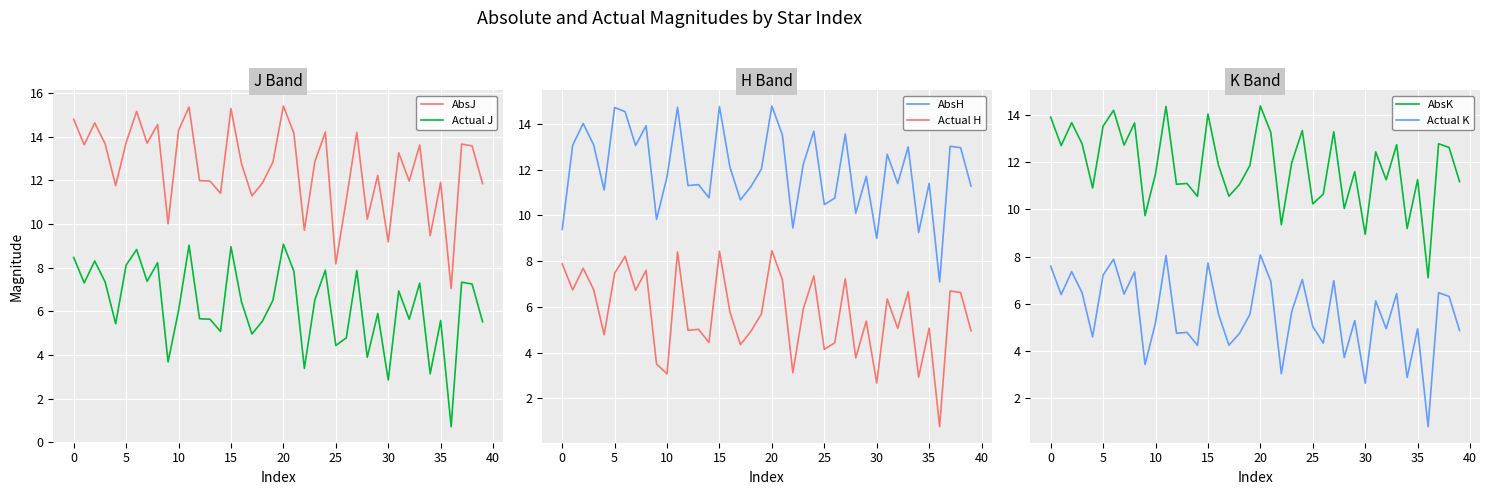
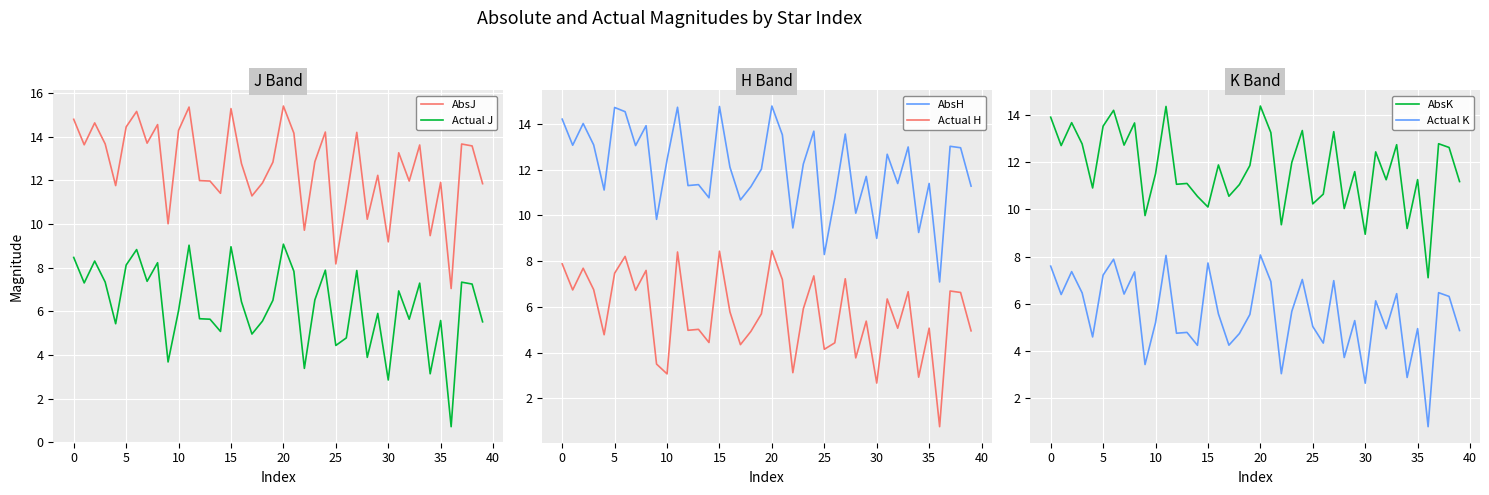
  {
    "J Band": {
      "AbsJ": {
        "0": 14.8,
-       "5": 13.7,
+       "5": 14.4,
        "10": 14.3,
        "15": 15.3,
        "20": 15.4,
        "25": 8.2,
        "30": 9.2,
        "35": 11.9
      },
      "Actual J": {
        "0": 8.5,
        "5": 8.1,
        "10": 6.0,
        "15": 9.0,
        "20": 9.1,
        "25": 4.4,
        "30": 2.9,
        "35": 5.6
      }
    },
    "H Band": {
      "AbsH": {
-       "0": 9.4,
+       "0": 14.2,
        "5": 14.7,
-       "10": 11.7,
+       "10": 12.4,
        "15": 14.8,
        "20": 14.8,
-       "25": 10.5,
+       "25": 8.3,
        "30": 9.0,
        "35": 11.4
      },
      "Actual H": {
        "0": 7.9,
        "5": 7.5,
        "10": 3.1,
        "15": 8.4,
        "20": 8.5,
        "25": 4.1,
        "30": 2.7,
        "35": 5.1
      }
    },
    "K Band": {
      "AbsK": {
        "0": 13.9,
        "5": 13.5,
        "10": 11.5,
-       "15": 14.1,
+       "15": 10.1,
        "20": 14.4,
        "25": 10.2,
        "30": 8.9,
        "35": 11.3
      },
      "Actual K": {
        "0": 7.6,
        "5": 7.2,
        "10": 5.2,
        "15": 7.7,
        "20": 8.1,
        "25": 5.0,
        "30": 2.6,
        "35": 4.9
      }
    }
  }
